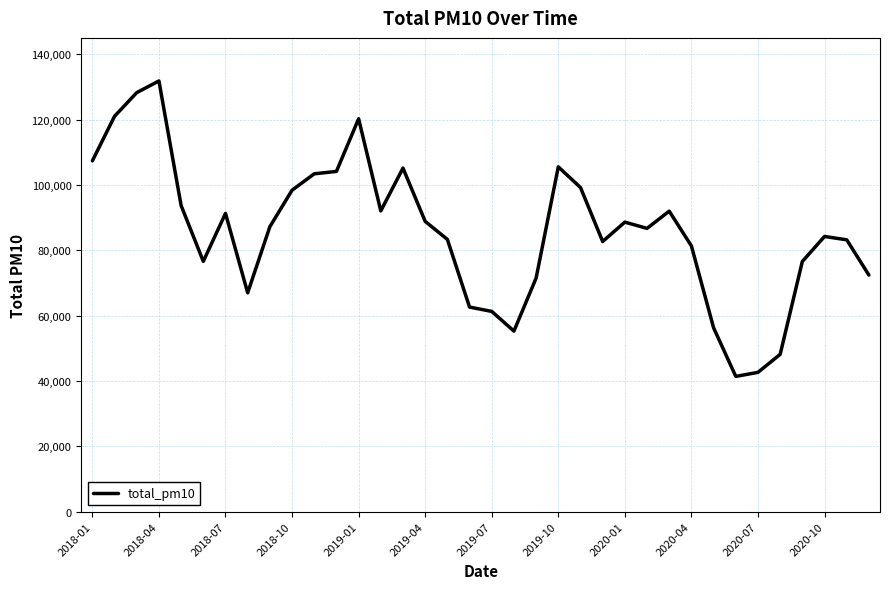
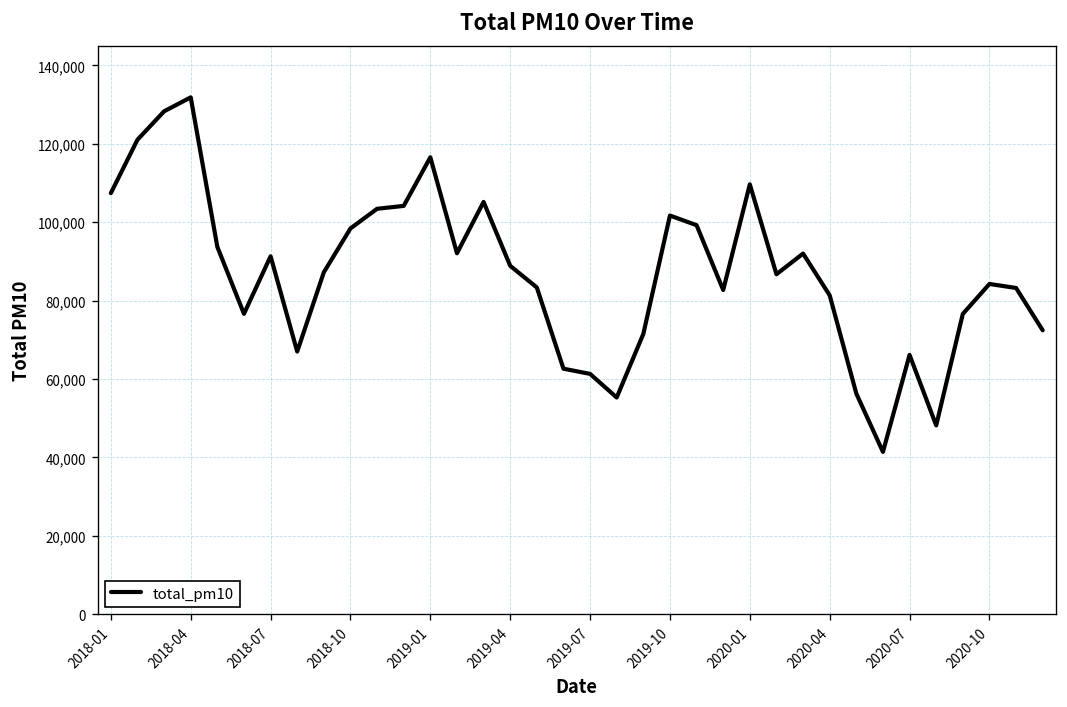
  {
    "2018-01": "107,000",
    "2018-04": "132,000",
    "2018-07": "91,000",
    "2018-10": "98,000",
-   "2019-01": "120,000",
+   "2019-01": "117,000",
    "2019-04": "89,000",
    "2019-07": "61,000",
-   "2019-10": "106,000",
-   "2020-01": "89,000",
+   "2019-10": "102,000",
+   "2020-01": "110,000",
    "2020-04": "81,000",
-   "2020-07": "43,000",
+   "2020-07": "66,000",
    "2020-10": "84,000"
  }
